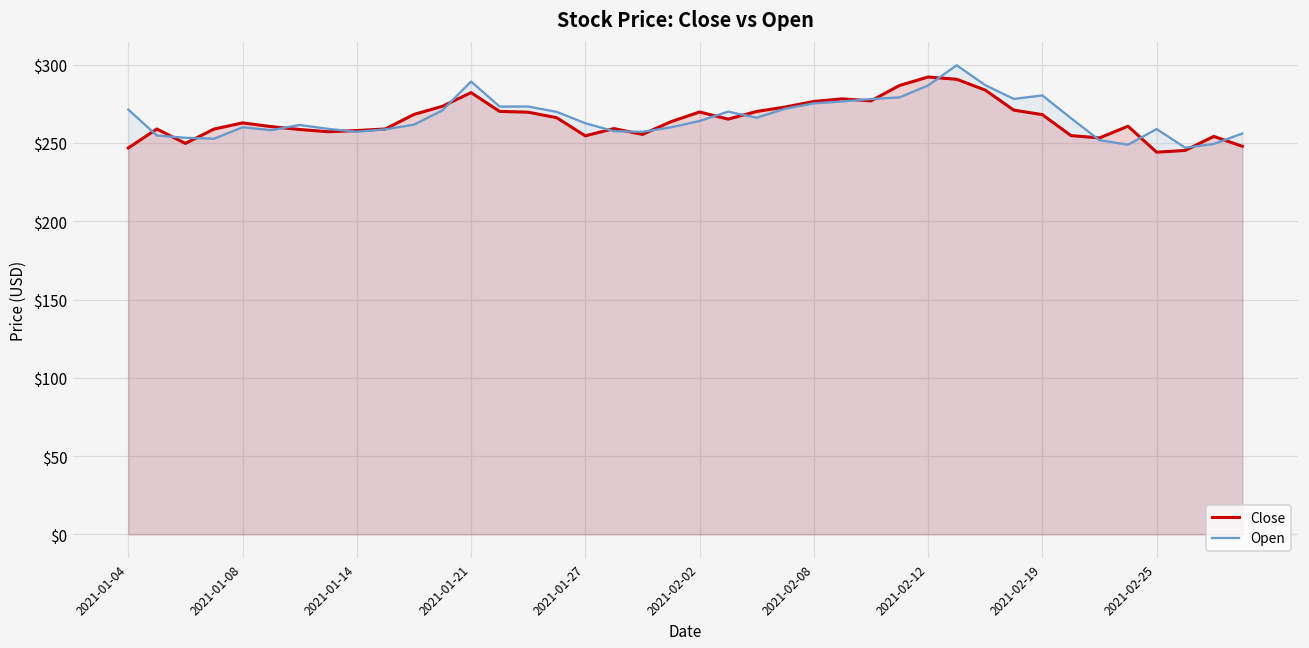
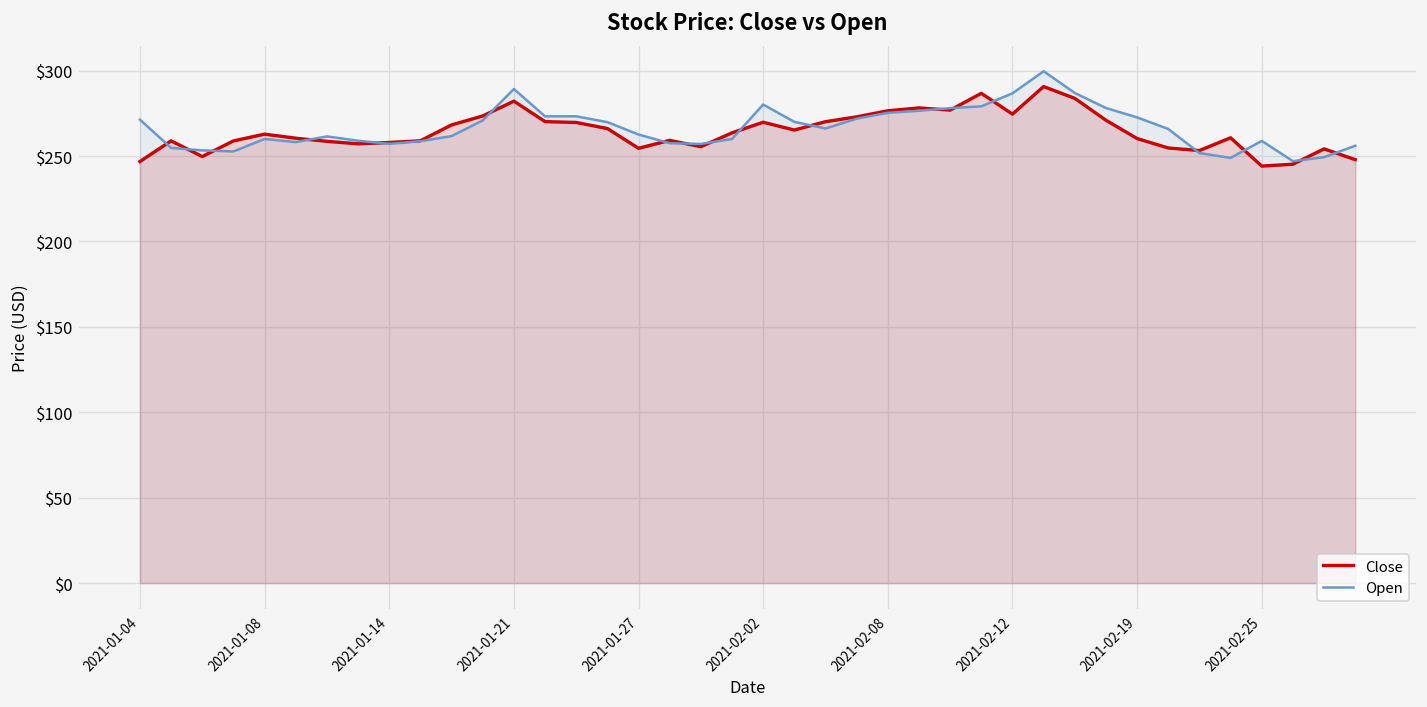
  {
    "Close": {
      "2021-01-04": "$247",
      "2021-01-08": "$263",
      "2021-01-21": "$282",
      "2021-01-27": "$255",
      "2021-02-02": "$270",
-     "2021-02-12": "$292",
-     "2021-02-19": "$268",
+     "2021-02-12": "$275",
+     "2021-02-19": "$260",
      "2021-02-25": "$244"
    },
    "Open": {
      "2021-01-04": "$271",
      "2021-01-08": "$260",
      "2021-01-21": "$289",
      "2021-01-27": "$263",
-     "2021-02-02": "$264",
+     "2021-02-02": "$280",
      "2021-02-12": "$287",
-     "2021-02-19": "$280",
+     "2021-02-19": "$273",
      "2021-02-25": "$259"
    }
  }
